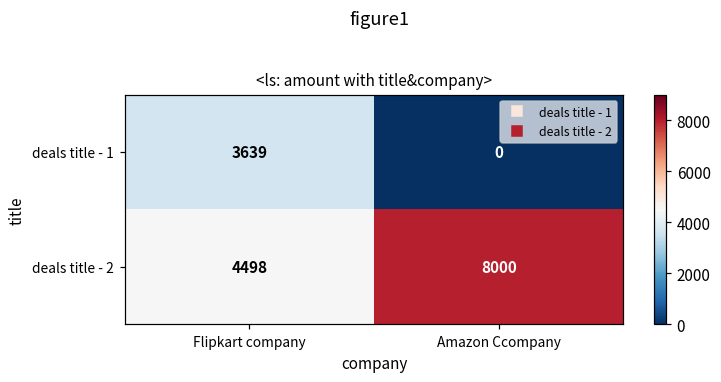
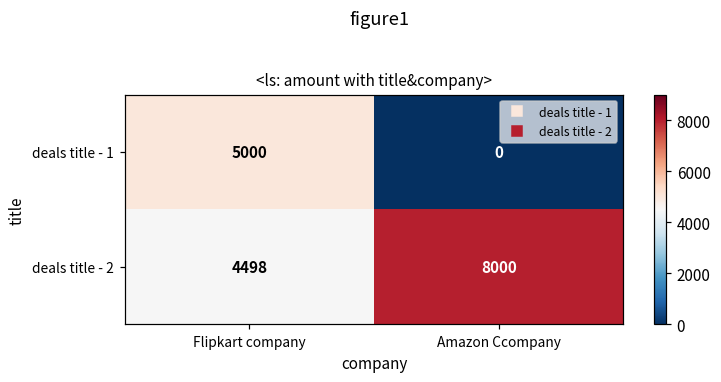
  {
    "deals title - 1": {
-     "Flipkart company": 3639,
+     "Flipkart company": 5000,
      "Amazon Ccompany": 0
    },
    "deals title - 2": {
      "Flipkart company": 4498,
      "Amazon Ccompany": 8000
    }
  }
